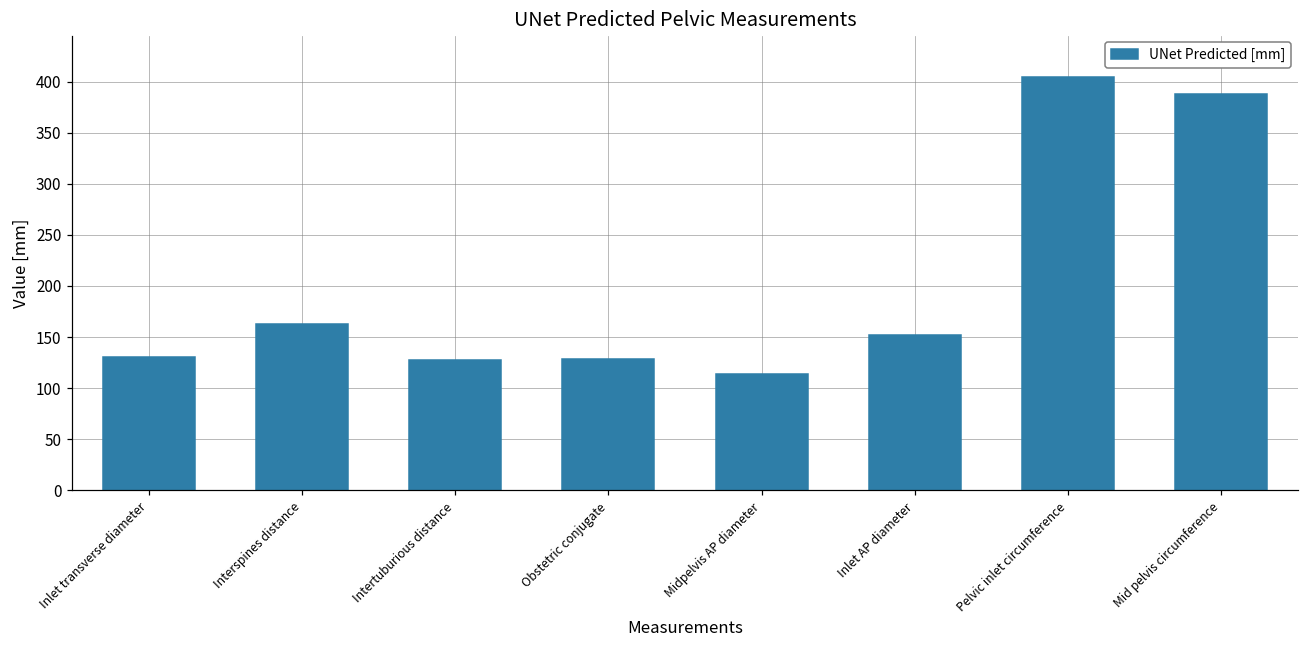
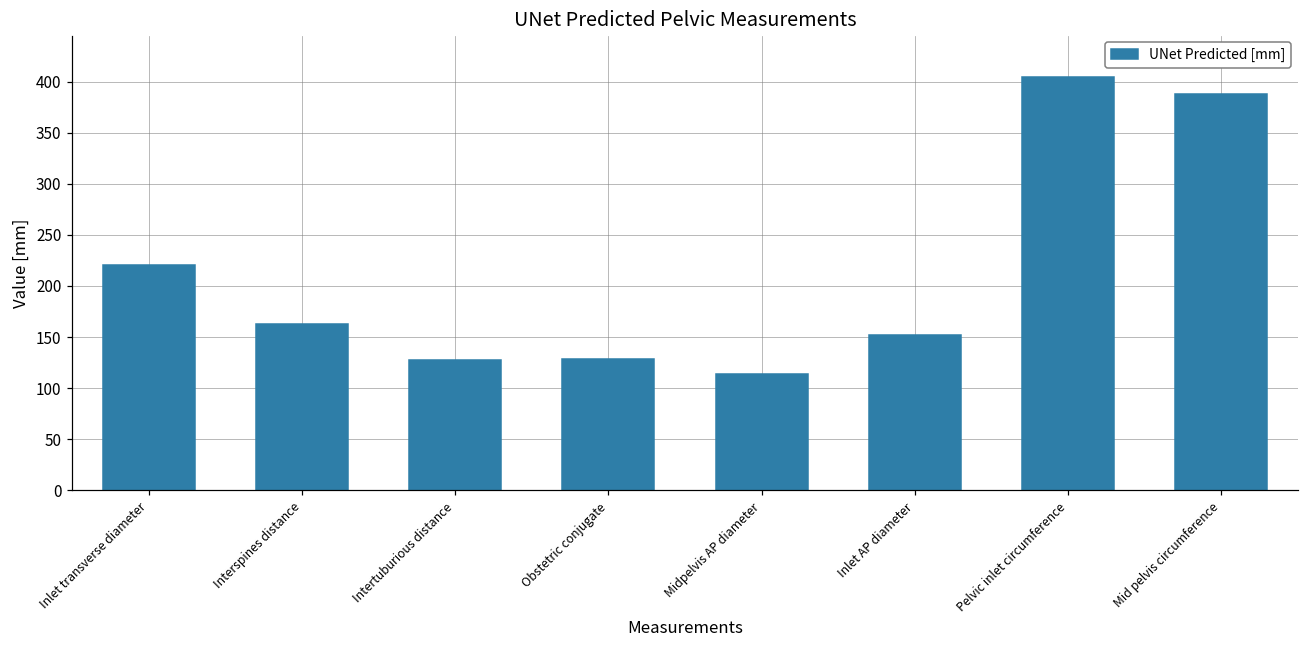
  {
-   "Inlet transverse diameter": 130,
+   "Inlet transverse diameter": 220,
    "Interspines distance": 160,
    "Intertuburious distance": 130,
    "Obstetric conjugate": 130,
    "Midpelvis AP diameter": 110,
    "Inlet AP diameter": 150,
    "Pelvic inlet circumference": 400,
    "Mid pelvis circumference": 390
  }
